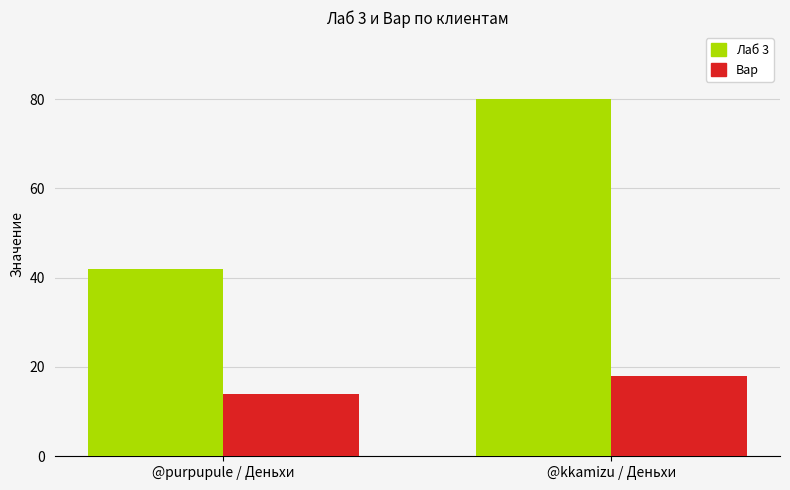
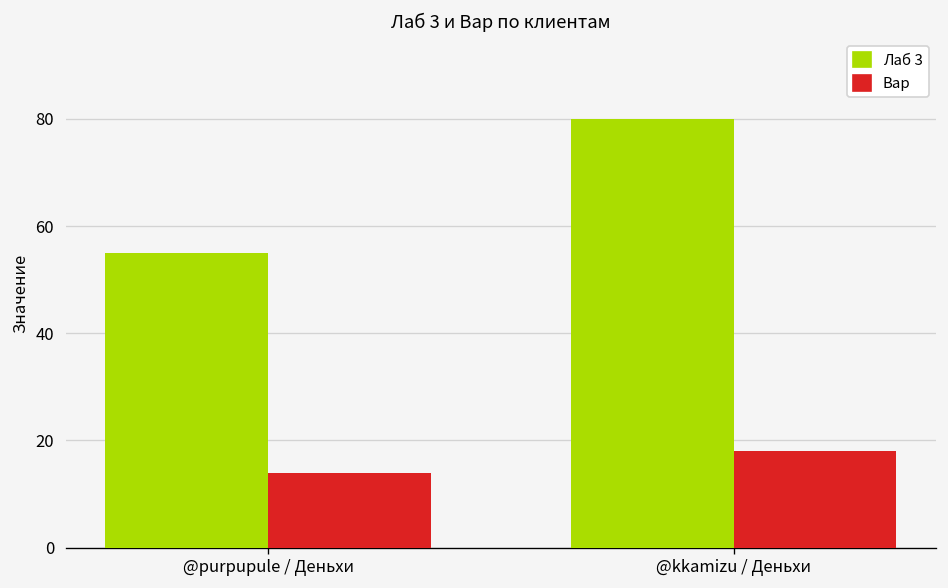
  {
    "Лаб 3": {
-     "@purpupule / Деньхи": 42,
+     "@purpupule / Деньхи": 55,
      "@kkamizu / Деньхи": 80
    },
    "Вар": {
      "@purpupule / Деньхи": 14,
      "@kkamizu / Деньхи": 18
    }
  }
